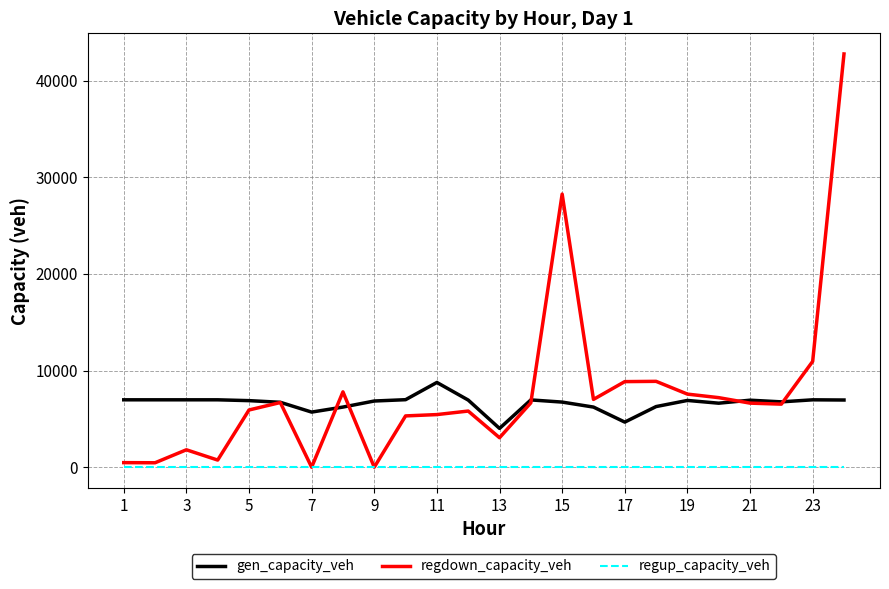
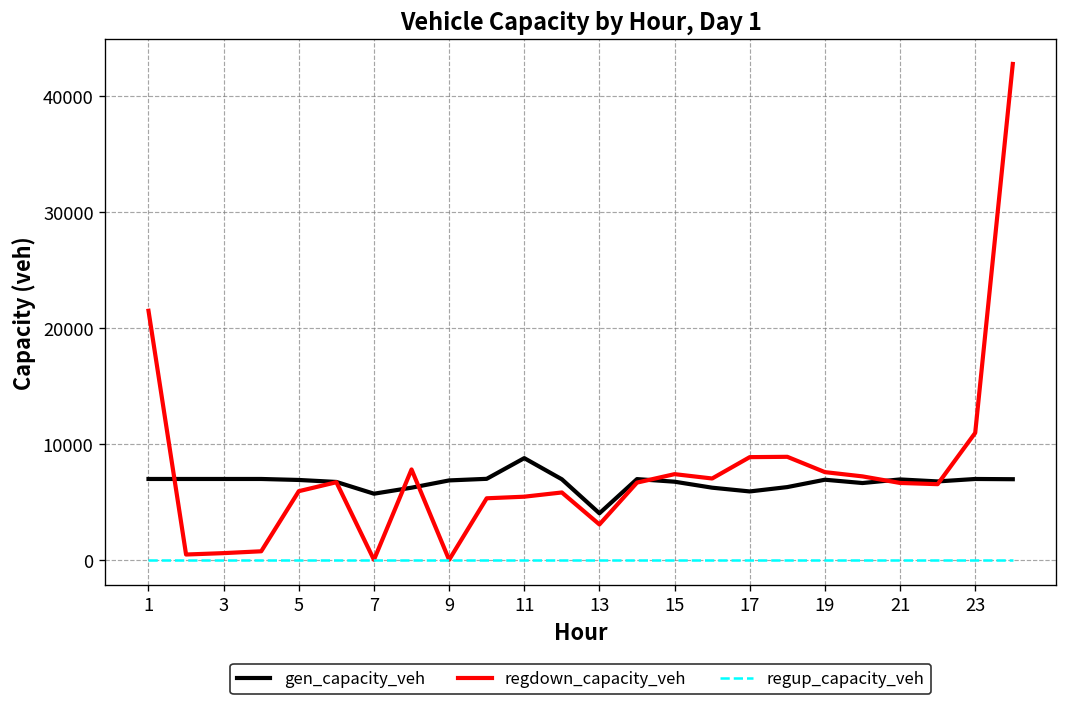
  {
    "gen_capacity_veh": {
      "1": 7000,
      "3": 7000,
      "5": 7000,
      "7": 6000,
      "9": 7000,
      "11": 9000,
      "13": 4000,
      "15": 7000,
-     "17": 5000,
+     "17": 6000,
      "19": 7000,
      "21": 7000,
      "23": 7000
    },
    "regdown_capacity_veh": {
-     "1": 0,
-     "3": 2000,
+     "1": 21000,
+     "3": 1000,
      "5": 6000,
      "11": 5000,
      "13": 3000,
-     "15": 28000,
+     "15": 7000,
      "17": 9000,
      "19": 8000,
      "21": 7000,
      "23": 11000
    },
    "regup_capacity_veh": {
      "1": 0,
      "3": 0,
      "5": 0,
      "11": 0,
      "13": 0,
      "15": 0,
      "17": 0,
      "19": 0,
      "21": 0,
      "23": 0
    }
  }
